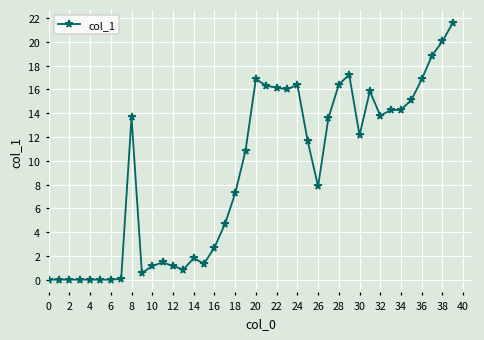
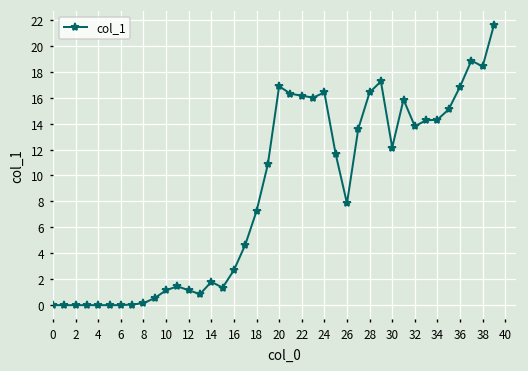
  {
    "0": 0.0,
    "2": 0.0,
    "4": 0.0,
    "6": 0.0,
-   "8": 13.7,
+   "8": 0.2,
    "10": 1.2,
    "12": 1.2,
    "14": 1.8,
    "16": 2.7,
    "18": 7.2,
    "20": 16.9,
    "22": 16.2,
    "24": 16.4,
    "26": 7.9,
    "28": 16.4,
    "30": 12.2,
    "32": 13.8,
    "34": 14.3,
    "36": 16.9,
-   "38": 20.1
+   "38": 18.4
  }
